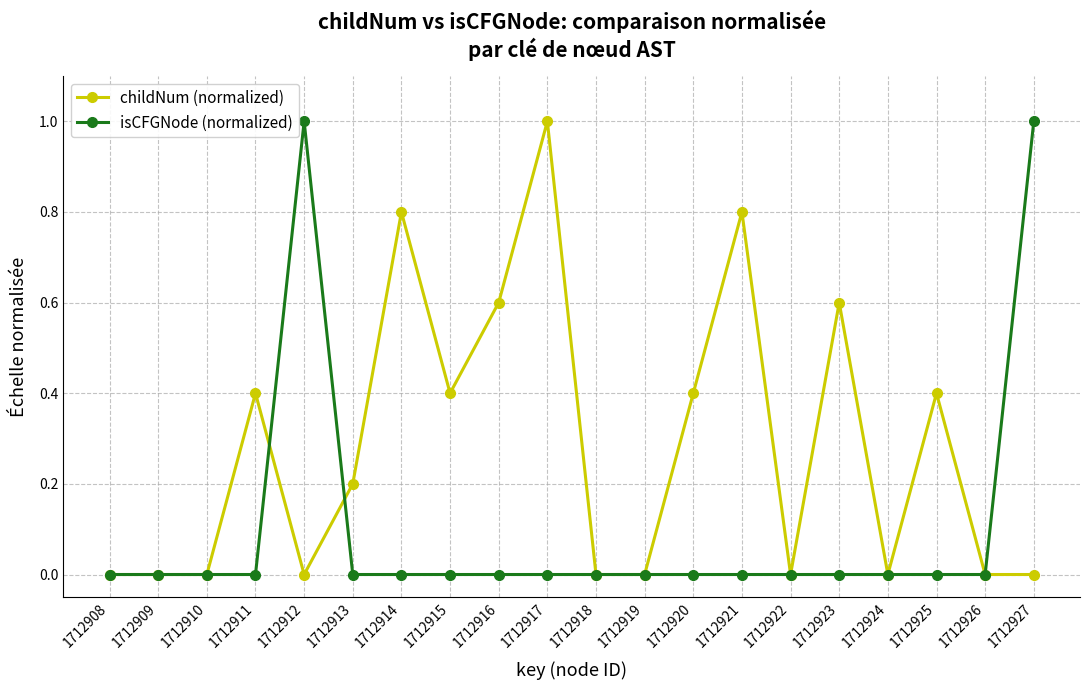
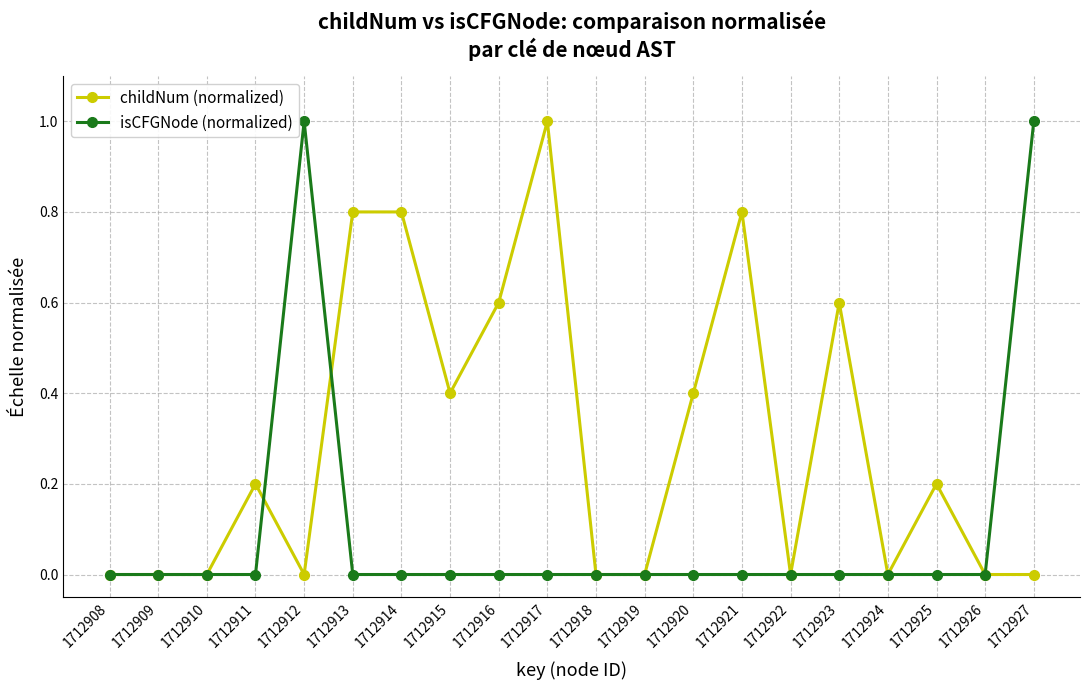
  {
    "childNum (normalized)": {
-     "1712911": 0.40,
+     "1712911": 0.20,
      "1712912": 0.00,
-     "1712913": 0.20,
+     "1712913": 0.80,
      "1712914": 0.80,
      "1712915": 0.40,
      "1712916": 0.60,
      "1712917": 1.00,
      "1712920": 0.40,
      "1712921": 0.80,
      "1712923": 0.60,
-     "1712925": 0.40,
+     "1712925": 0.20,
      "1712927": 0.00
    },
    "isCFGNode (normalized)": {
      "1712911": 0.00,
      "1712912": 1.00,
      "1712913": 0.00,
      "1712914": 0.00,
      "1712915": 0.00,
      "1712916": 0.00,
      "1712917": 0.00,
      "1712920": 0.00,
      "1712921": 0.00,
      "1712923": 0.00,
      "1712925": 0.00,
      "1712927": 1.00
    }
  }
